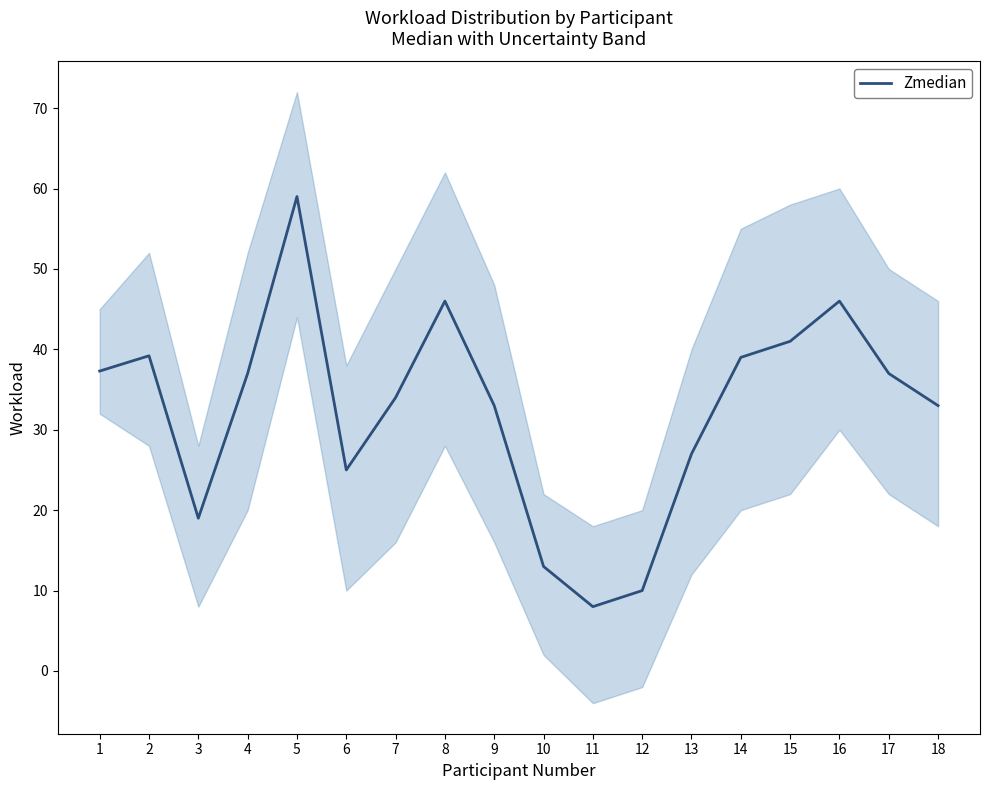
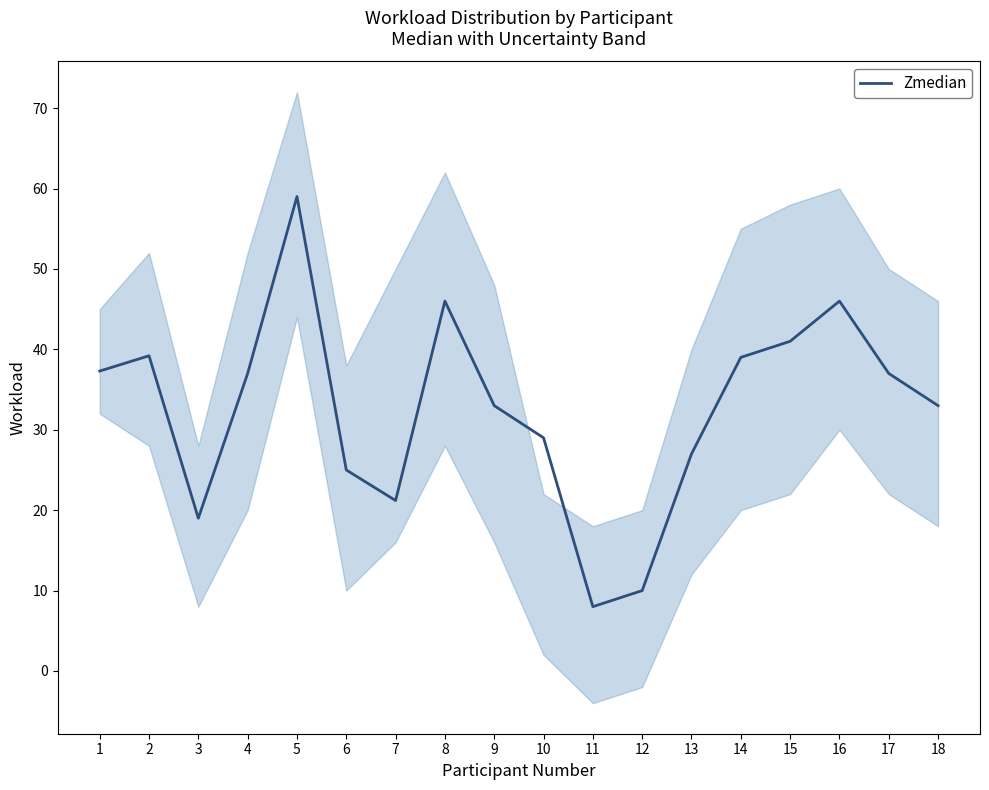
  {
    "Zmedian": {
      "1": 37,
      "2": 39,
      "3": 19,
      "4": 37,
      "5": 59,
      "6": 25,
-     "7": 34,
+     "7": 21,
      "8": 46,
      "9": 33,
-     "10": 13,
+     "10": 29,
      "11": 8,
      "12": 10,
      "13": 27,
      "14": 39,
      "15": 41,
      "16": 46,
      "17": 37,
      "18": 33
    }
  }
